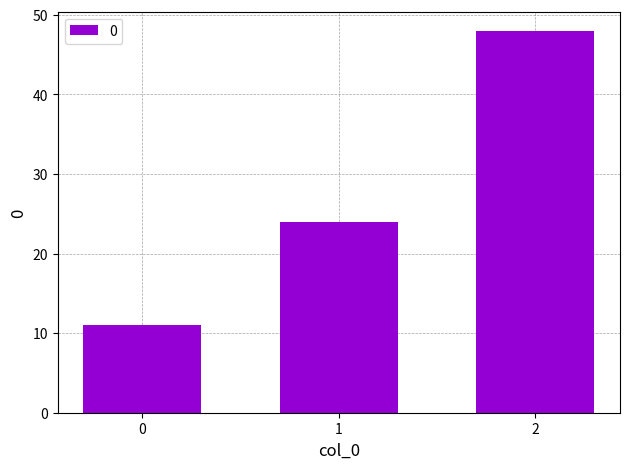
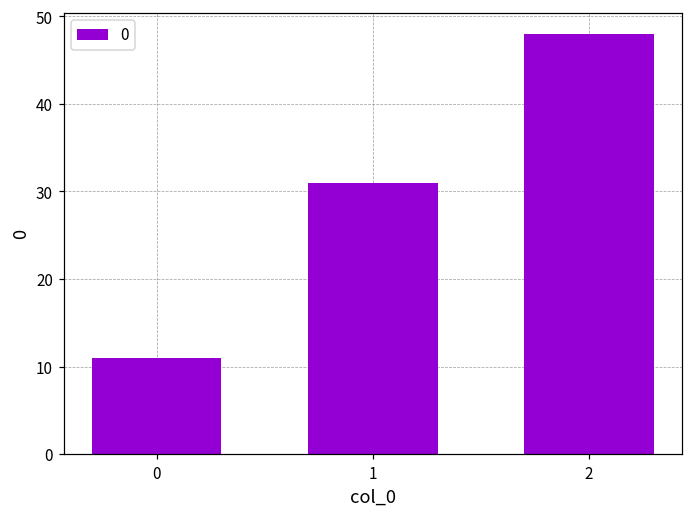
  {
    "0": 11,
-   "1": 24,
+   "1": 31,
    "2": 48
  }
